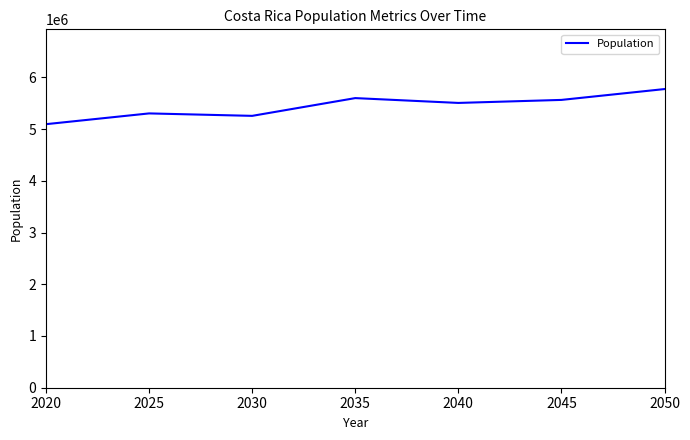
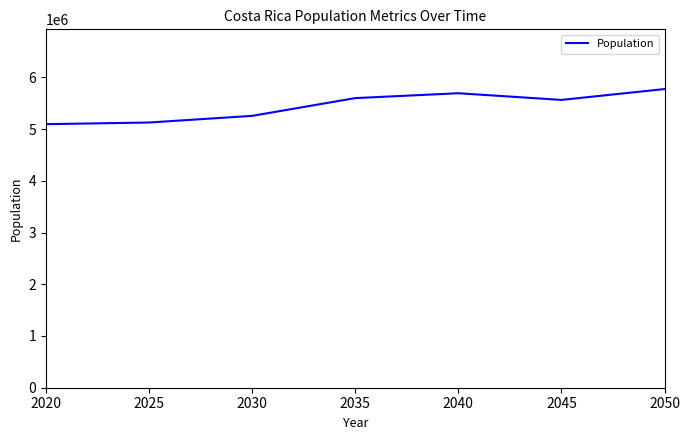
  {
    "2020": 5100000,
-   "2025": 5300000,
+   "2025": 5100000,
    "2030": 5300000,
    "2035": 5600000,
-   "2040": 5500000,
+   "2040": 5700000,
    "2045": 5600000,
    "2050": 5800000
  }
